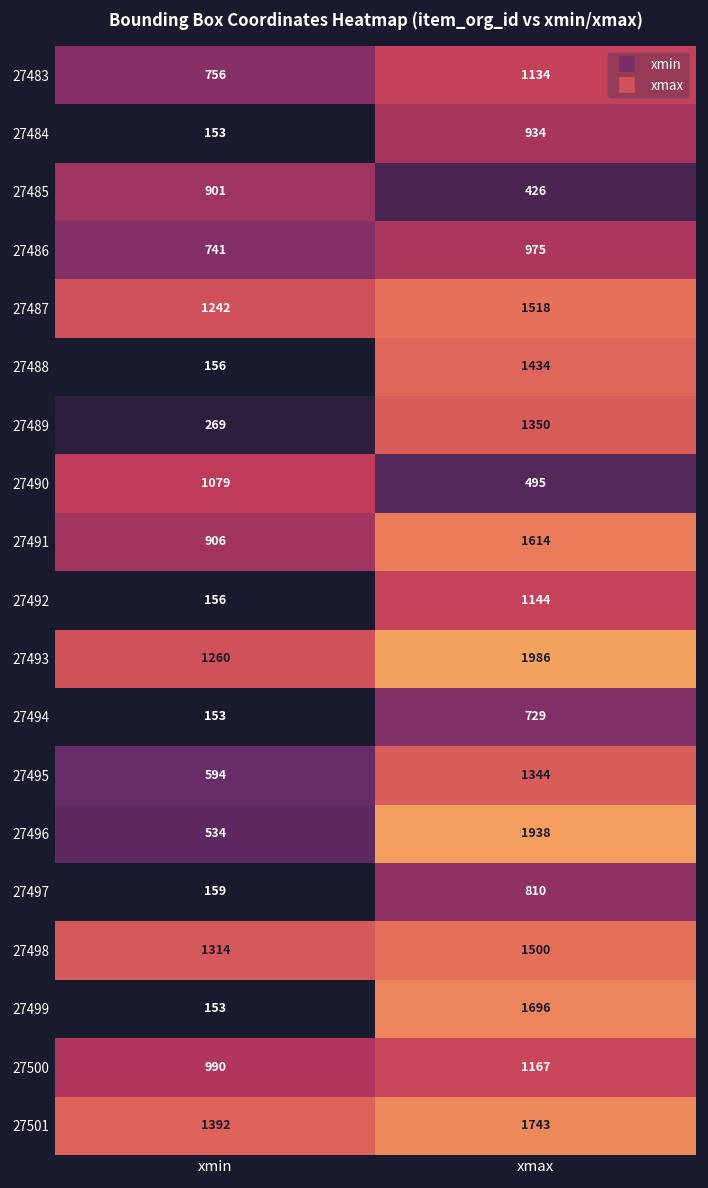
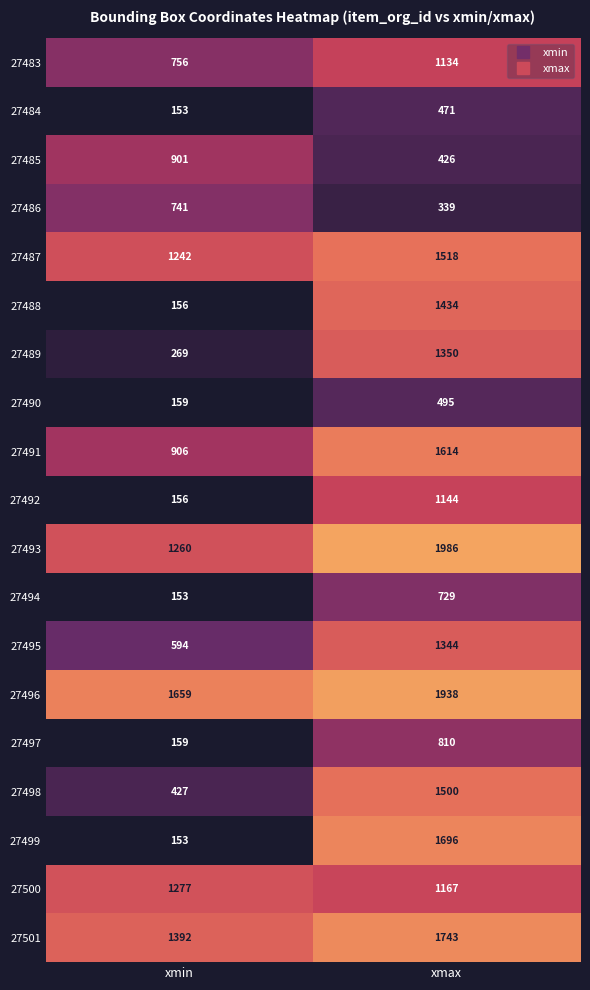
  {
    "27483": {
      "xmin": 756,
      "xmax": 1134
    },
    "27484": {
      "xmin": 153,
-     "xmax": 934
+     "xmax": 471
    },
    "27485": {
      "xmin": 901,
      "xmax": 426
    },
    "27486": {
      "xmin": 741,
-     "xmax": 975
+     "xmax": 339
    },
    "27487": {
      "xmin": 1242,
      "xmax": 1518
    },
    "27488": {
      "xmin": 156,
      "xmax": 1434
    },
    "27489": {
      "xmin": 269,
      "xmax": 1350
    },
    "27490": {
-     "xmin": 1079,
+     "xmin": 159,
      "xmax": 495
    },
    "27491": {
      "xmin": 906,
      "xmax": 1614
    },
    "27492": {
      "xmin": 156,
      "xmax": 1144
    },
    "27493": {
      "xmin": 1260,
      "xmax": 1986
    },
    "27494": {
      "xmin": 153,
      "xmax": 729
    },
    "27495": {
      "xmin": 594,
      "xmax": 1344
    },
    "27496": {
-     "xmin": 534,
+     "xmin": 1659,
      "xmax": 1938
    },
    "27497": {
      "xmin": 159,
      "xmax": 810
    },
    "27498": {
-     "xmin": 1314,
+     "xmin": 427,
      "xmax": 1500
    },
    "27499": {
      "xmin": 153,
      "xmax": 1696
    },
    "27500": {
-     "xmin": 990,
+     "xmin": 1277,
      "xmax": 1167
    },
    "27501": {
      "xmin": 1392,
      "xmax": 1743
    }
  }
